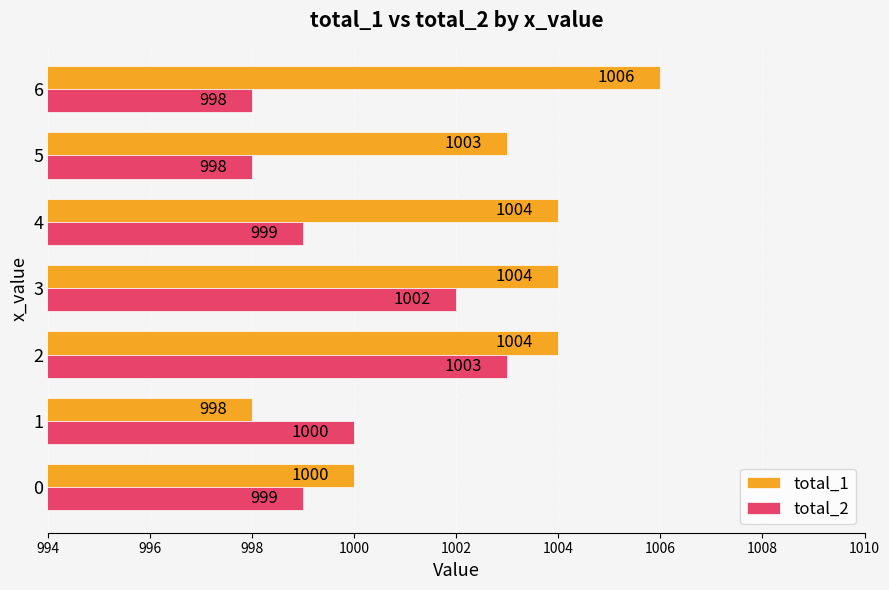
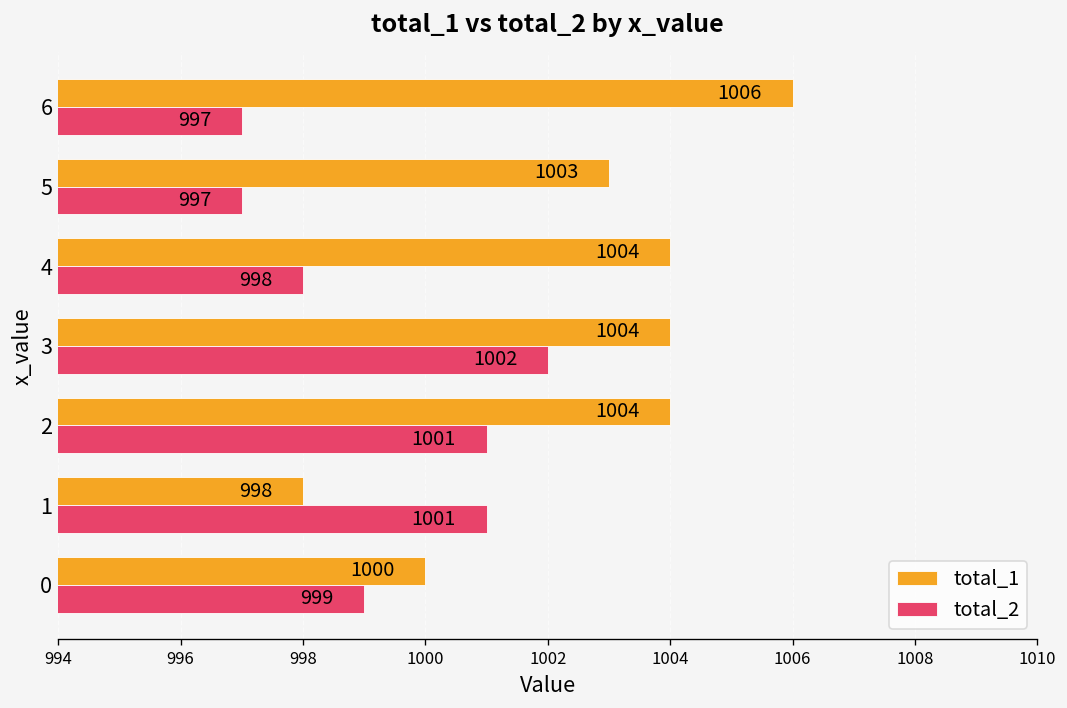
  {
    "total_1": {
      "6": 1006,
      "5": 1003,
      "4": 1004,
      "3": 1004,
      "2": 1004,
      "1": 998,
      "0": 1000
    },
    "total_2": {
-     "6": 998,
-     "5": 998,
-     "4": 999,
+     "6": 997,
+     "5": 997,
+     "4": 998,
      "3": 1002,
-     "2": 1003,
-     "1": 1000,
+     "2": 1001,
+     "1": 1001,
      "0": 999
    }
  }
